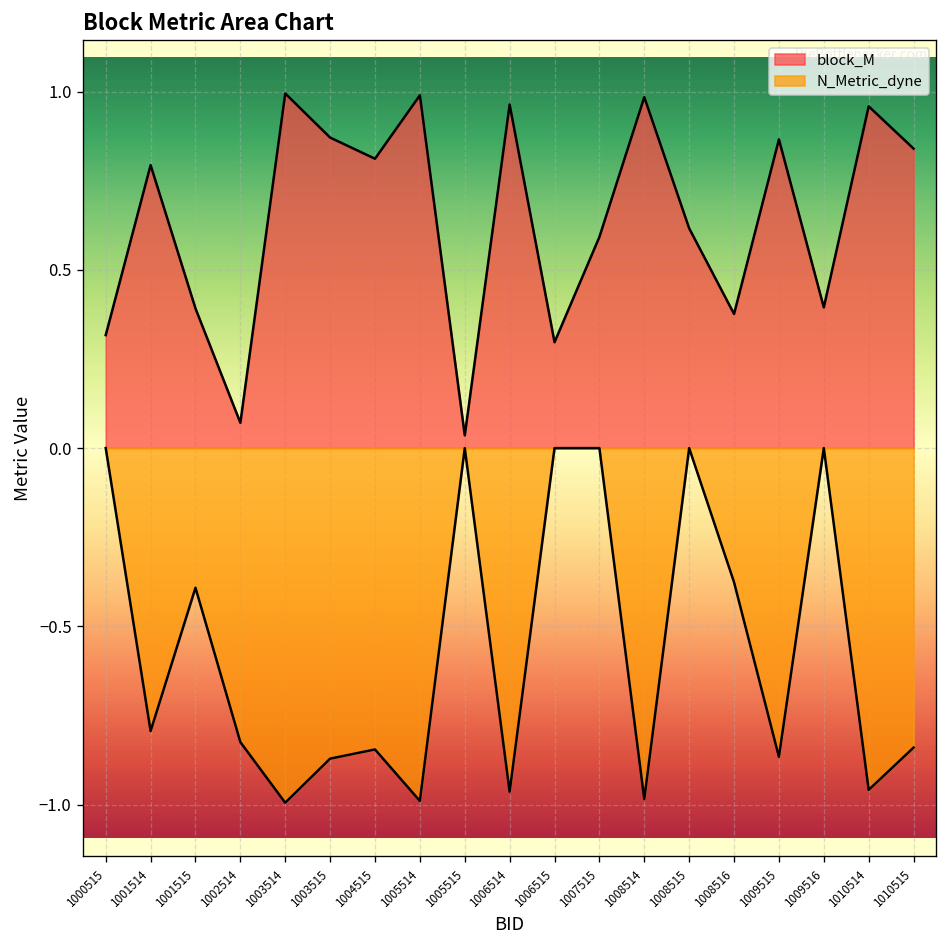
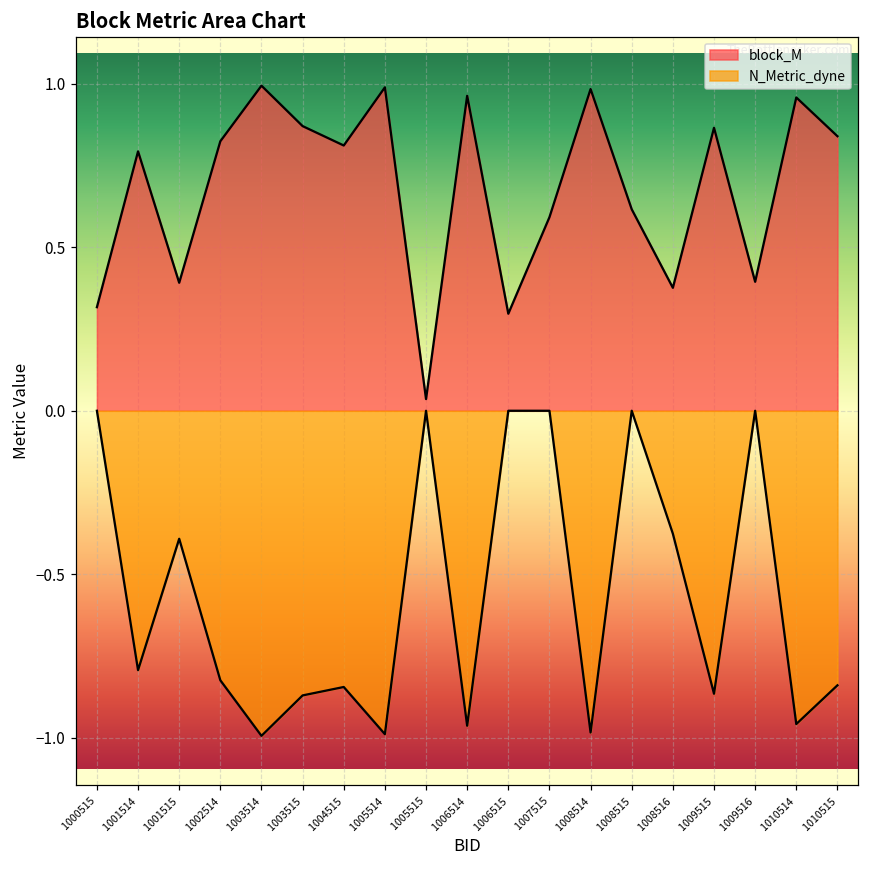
  {
    "block_M": {
      "1000515": 0.32,
      "1001514": 0.79,
      "1001515": 0.39,
-     "1002514": 0.07,
+     "1002514": 0.82,
      "1003514": 0.99,
      "1003515": 0.87,
      "1004515": 0.81,
      "1005514": 0.99,
      "1005515": 0.04,
      "1006514": 0.96,
      "1006515": 0.30,
      "1007515": 0.59,
      "1008514": 0.98,
      "1008515": 0.62,
      "1008516": 0.38,
      "1009515": 0.87,
      "1009516": 0.39,
      "1010514": 0.96,
      "1010515": 0.84
    }
  }
